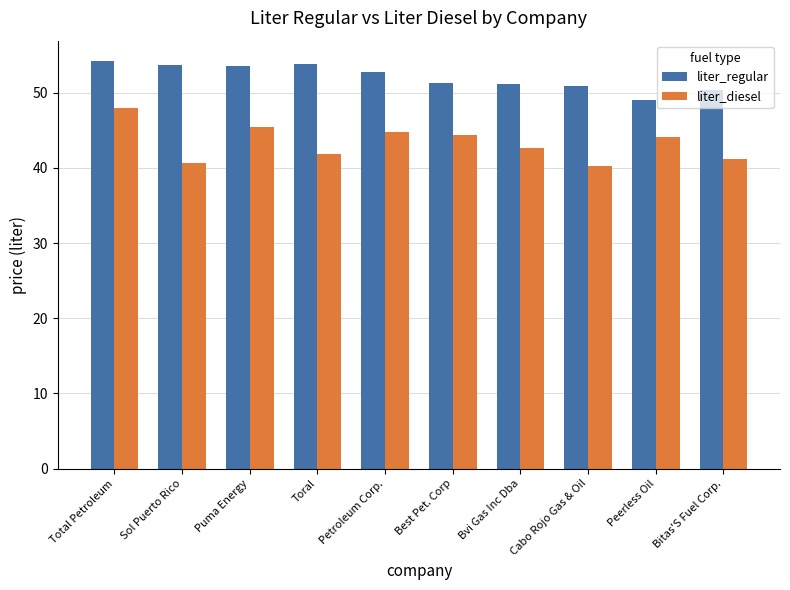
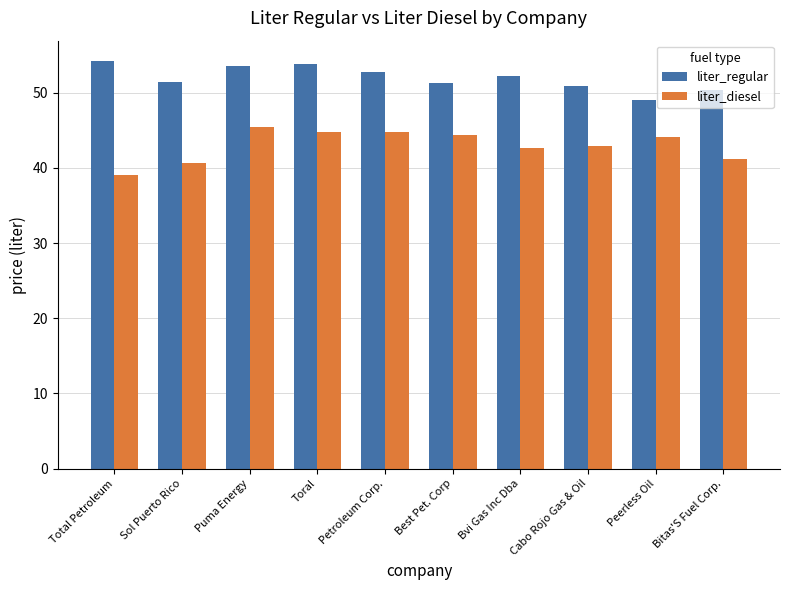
  {
    "liter_regular": {
      "Total Petroleum": 54,
-     "Sol Puerto Rico": 54,
+     "Sol Puerto Rico": 51,
      "Puma Energy": 54,
      "Toral": 54,
      "Petroleum Corp.": 53,
      "Best Pet. Corp": 51,
-     "Bvi Gas Inc Dba": 51,
+     "Bvi Gas Inc Dba": 52,
      "Cabo Rojo Gas & Oil": 51,
      "Peerless Oil": 49
    },
    "liter_diesel": {
-     "Total Petroleum": 48,
+     "Total Petroleum": 39,
      "Sol Puerto Rico": 41,
      "Puma Energy": 45,
-     "Toral": 42,
+     "Toral": 45,
      "Petroleum Corp.": 45,
      "Best Pet. Corp": 44,
      "Bvi Gas Inc Dba": 43,
-     "Cabo Rojo Gas & Oil": 40,
+     "Cabo Rojo Gas & Oil": 43,
      "Peerless Oil": 44,
      "Bitas'S Fuel Corp.": 41
    }
  }
